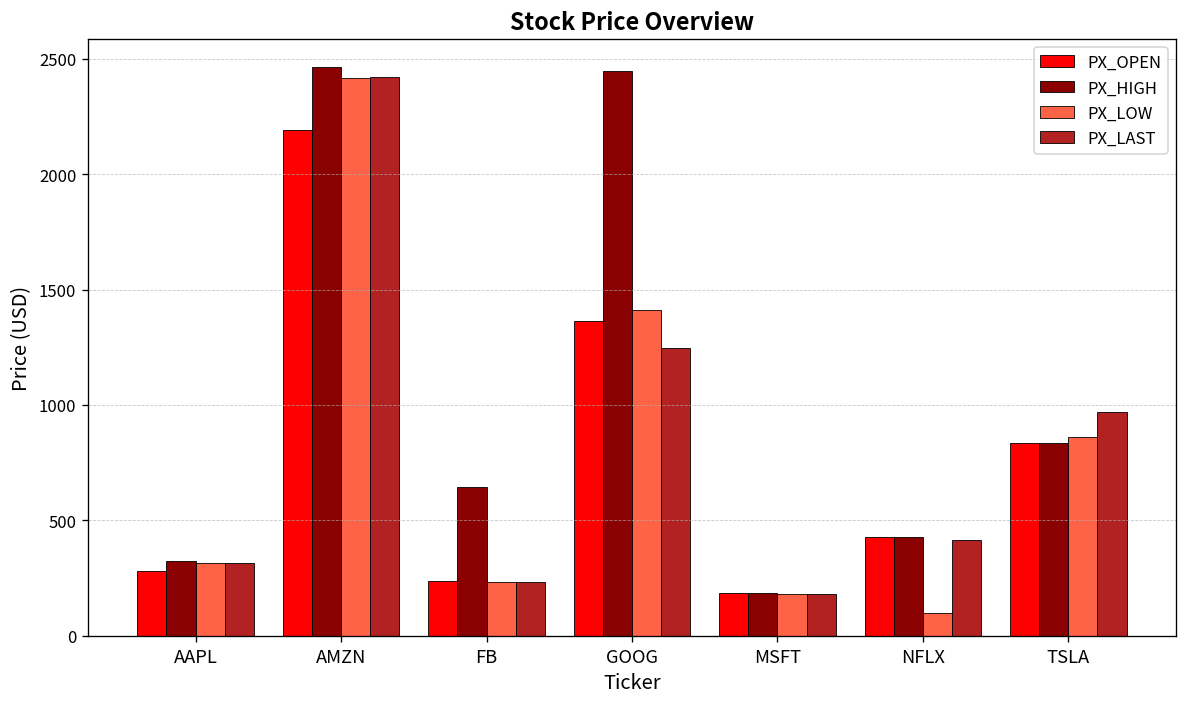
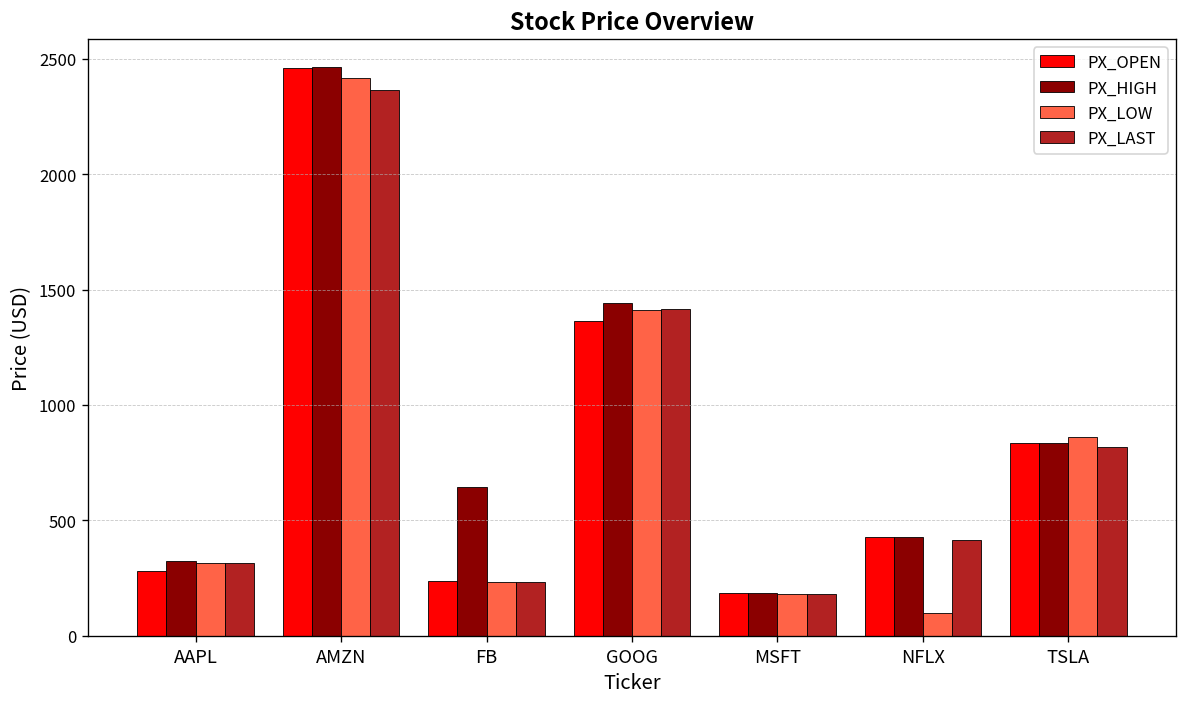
  {
    "PX_OPEN": {
      "AAPL": 280,
-     "AMZN": 2190,
+     "AMZN": 2460,
      "FB": 240,
      "GOOG": 1360,
      "MSFT": 190,
      "NFLX": 430,
      "TSLA": 830
    },
    "PX_HIGH": {
      "AAPL": 320,
      "AMZN": 2460,
      "FB": 640,
-     "GOOG": 2450,
+     "GOOG": 1440,
      "MSFT": 190,
      "NFLX": 430,
      "TSLA": 830
    },
    "PX_LOW": {
      "AAPL": 320,
      "AMZN": 2410,
      "FB": 230,
      "GOOG": 1410,
      "MSFT": 180,
      "NFLX": 100,
      "TSLA": 860
    },
    "PX_LAST": {
      "AAPL": 320,
-     "AMZN": 2420,
+     "AMZN": 2360,
      "FB": 230,
-     "GOOG": 1250,
+     "GOOG": 1420,
      "MSFT": 180,
      "NFLX": 410,
-     "TSLA": 970
+     "TSLA": 820
    }
  }
